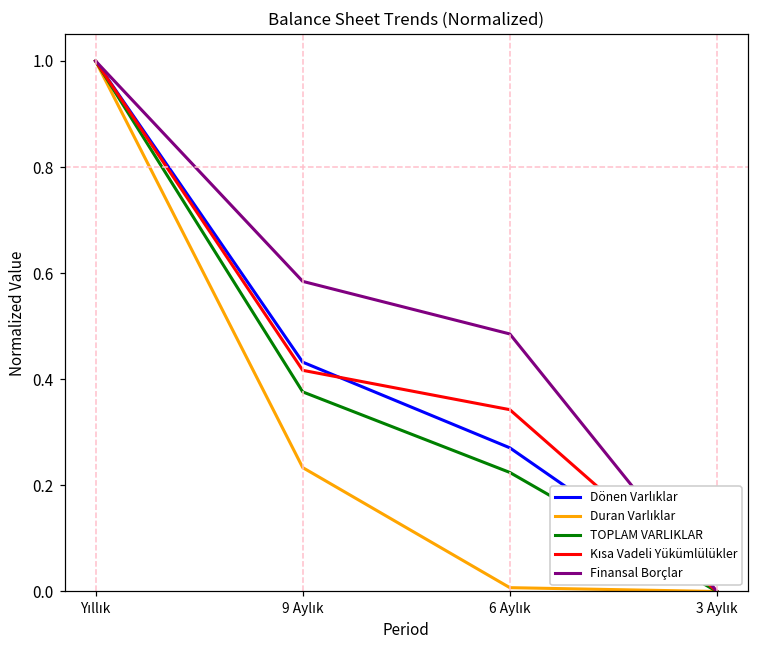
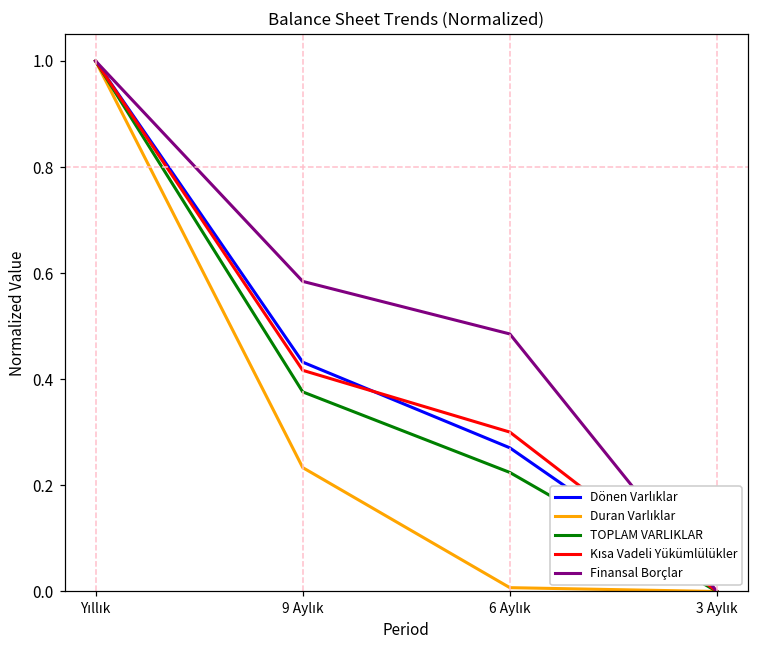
  {
    "Dönen Varlıklar": {
      "9 Aylık": 0.43,
      "6 Aylık": 0.27
    },
    "Duran Varlıklar": {
      "9 Aylık": 0.23,
      "6 Aylık": 0.01
    },
    "TOPLAM VARLIKLAR": {
      "9 Aylık": 0.38,
      "6 Aylık": 0.22
    },
    "Kısa Vadeli Yükümlülükler": {
      "9 Aylık": 0.42,
-     "6 Aylık": 0.34
+     "6 Aylık": 0.30
    },
    "Finansal Borçlar": {
      "9 Aylık": 0.58,
      "6 Aylık": 0.49
    }
  }
